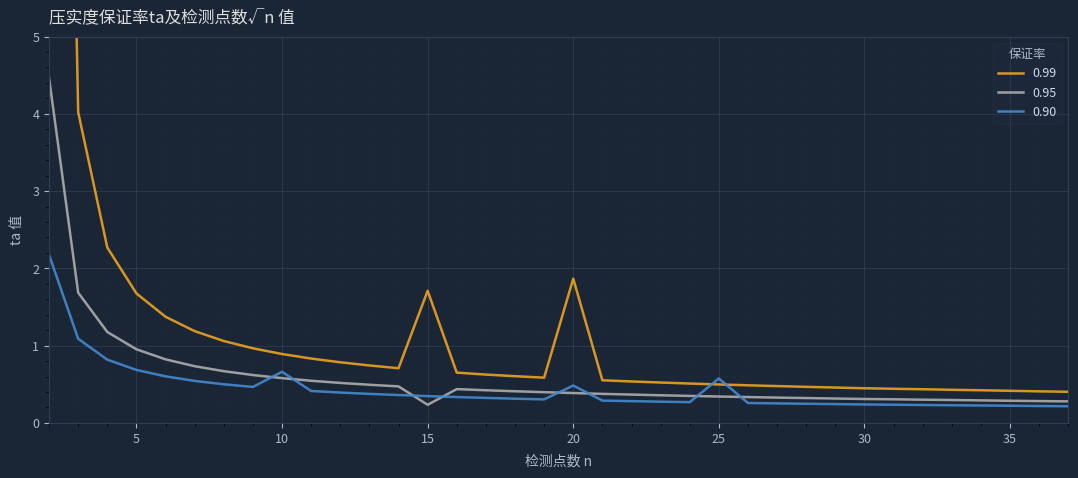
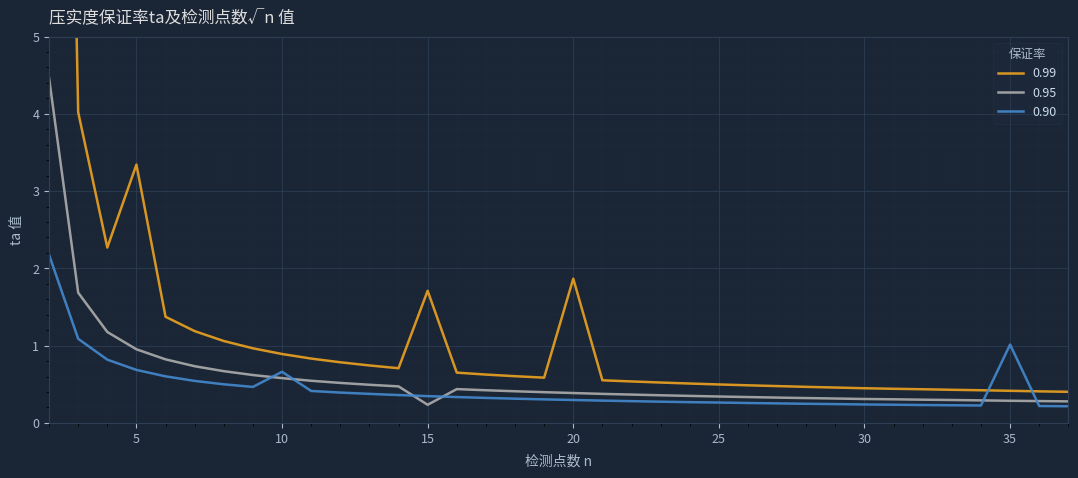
  {
    "0.99": {
-     "5": 1.7,
+     "5": 3.3,
      "10": 0.9,
      "15": 1.7,
      "20": 1.9,
      "25": 0.5,
      "30": 0.4,
      "35": 0.4
    },
    "0.95": {
      "5": 1.0,
      "10": 0.6,
      "15": 0.2,
      "20": 0.4,
      "25": 0.3,
      "30": 0.3,
      "35": 0.3
    },
    "0.90": {
      "5": 0.7,
      "10": 0.7,
      "15": 0.3,
-     "20": 0.5,
-     "25": 0.6,
+     "20": 0.3,
+     "25": 0.3,
      "30": 0.2,
-     "35": 0.2
+     "35": 1.0
    }
  }
